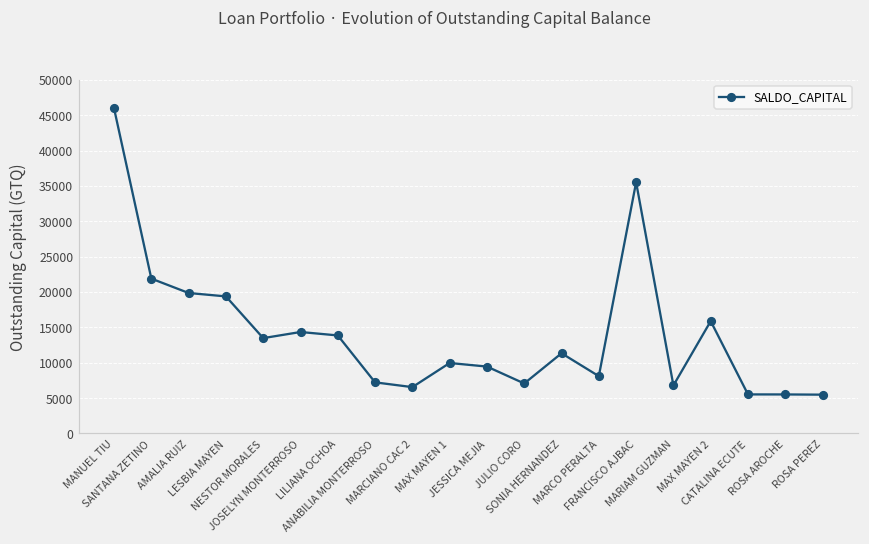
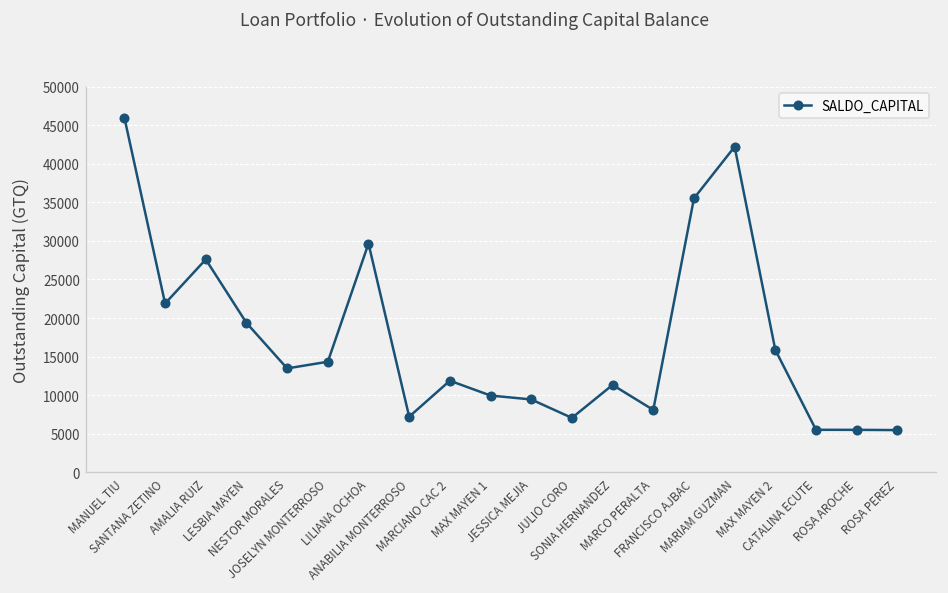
  {
    "MANUEL TIU": 46000,
    "SANTANA ZETINO": 22000,
-   "AMALIA RUIZ": 20000,
+   "AMALIA RUIZ": 28000,
    "LESBIA MAYEN": 19000,
    "NESTOR MORALES": 13000,
    "JOSELYN MONTERROSO": 14000,
-   "LILIANA OCHOA": 14000,
+   "LILIANA OCHOA": 30000,
    "ANABILIA MONTERROSO": 7000,
-   "MARCIANO CAC 2": 7000,
+   "MARCIANO CAC 2": 12000,
    "MAX MAYEN 1": 10000,
    "JESSICA MEJIA": 9000,
    "JULIO CORO": 7000,
    "SONIA HERNANDEZ": 11000,
    "MARCO PERALTA": 8000,
    "FRANCISCO AJBAC": 36000,
-   "MARIAM GUZMAN": 7000,
+   "MARIAM GUZMAN": 42000,
    "MAX MAYEN 2": 16000,
    "CATALINA ECUTE": 6000,
    "ROSA AROCHE": 6000,
    "ROSA PEREZ": 5000
  }
